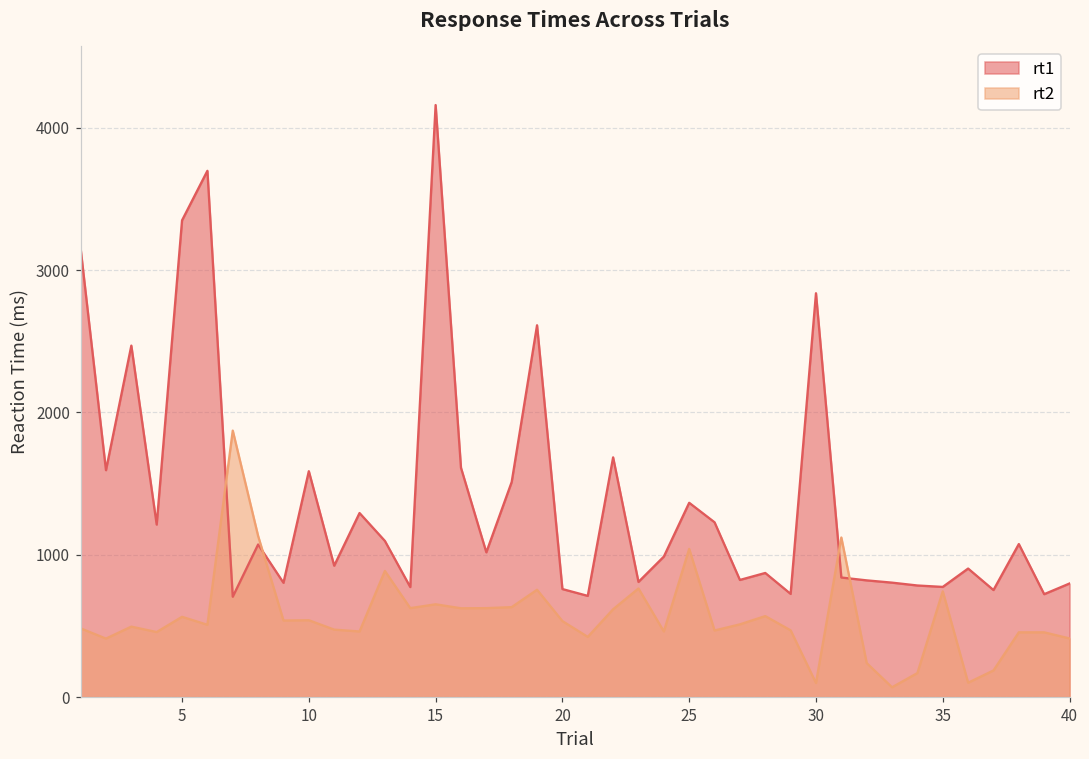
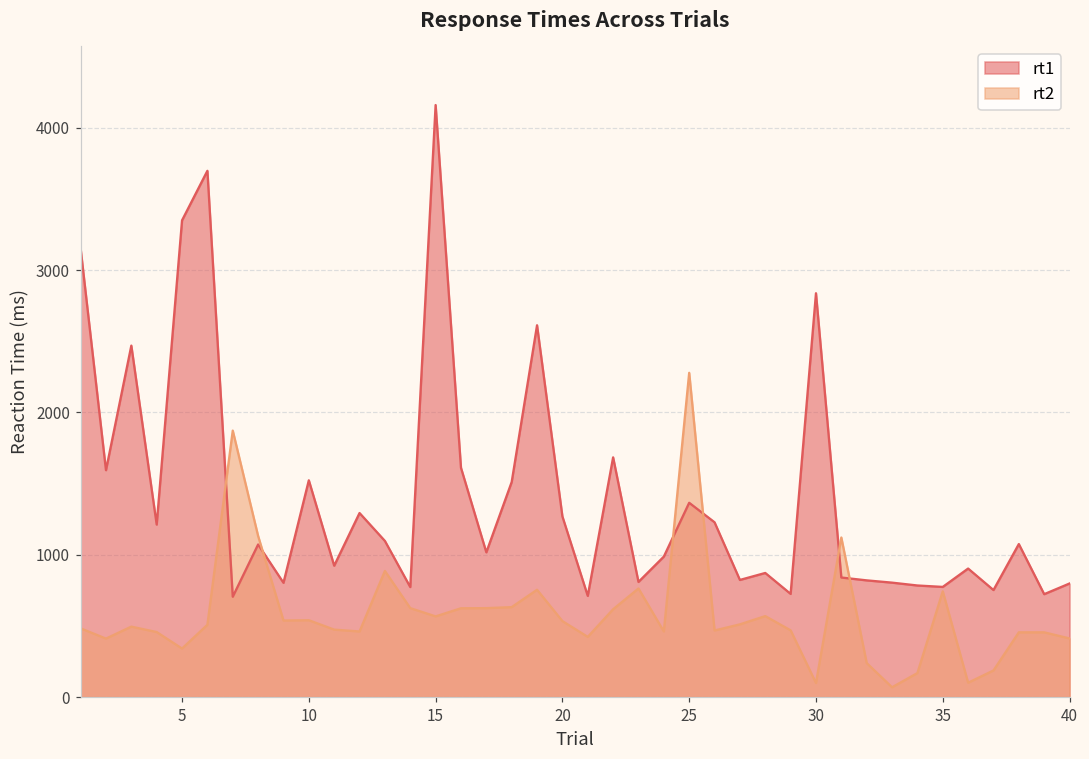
  {
    "rt1": {
      "5": 3350,
-     "10": 1590,
+     "10": 1520,
      "15": 4160,
-     "20": 760,
+     "20": 1270,
      "25": 1370,
      "30": 2840,
      "35": 770,
      "40": 800
    },
    "rt2": {
-     "5": 560,
+     "5": 340,
      "10": 540,
-     "15": 650,
+     "15": 570,
      "20": 530,
-     "25": 1040,
+     "25": 2280,
      "30": 100,
      "35": 740,
      "40": 410
    }
  }
